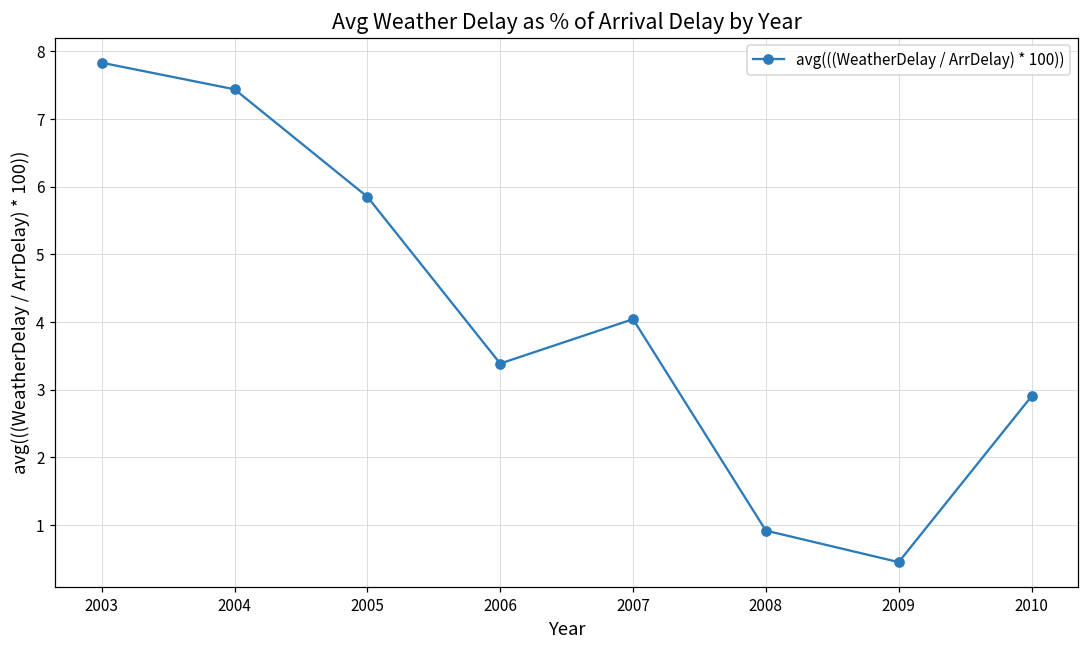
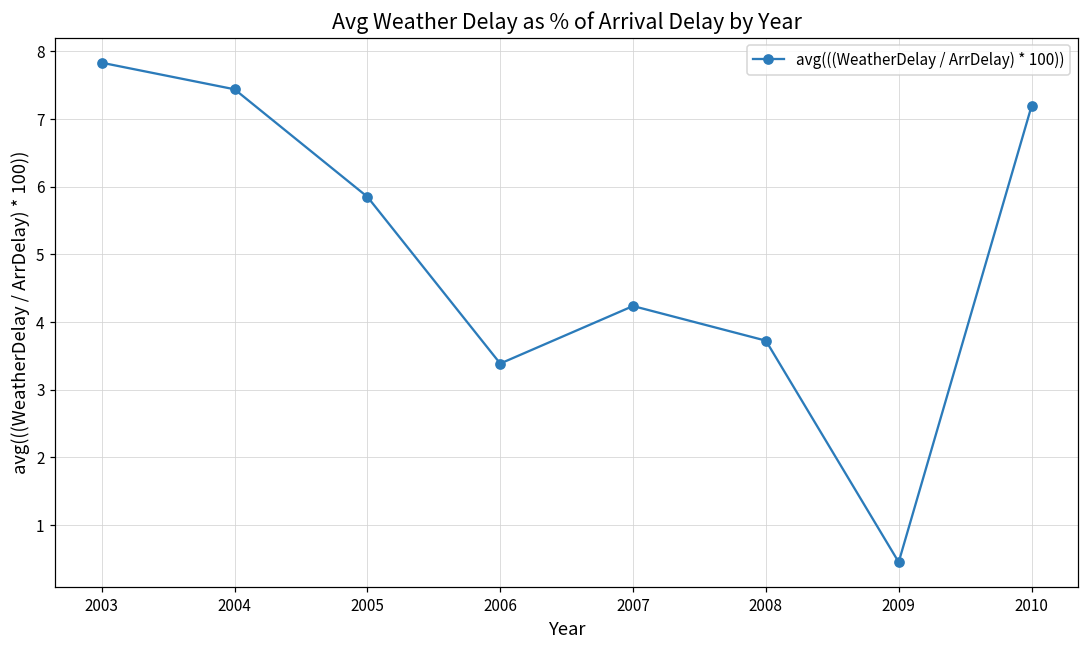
  {
    "2003": 7.8,
    "2004": 7.4,
    "2005": 5.9,
    "2006": 3.4,
-   "2007": 4.0,
-   "2008": 0.9,
+   "2007": 4.2,
+   "2008": 3.7,
    "2009": 0.5,
-   "2010": 2.9
+   "2010": 7.2
  }
